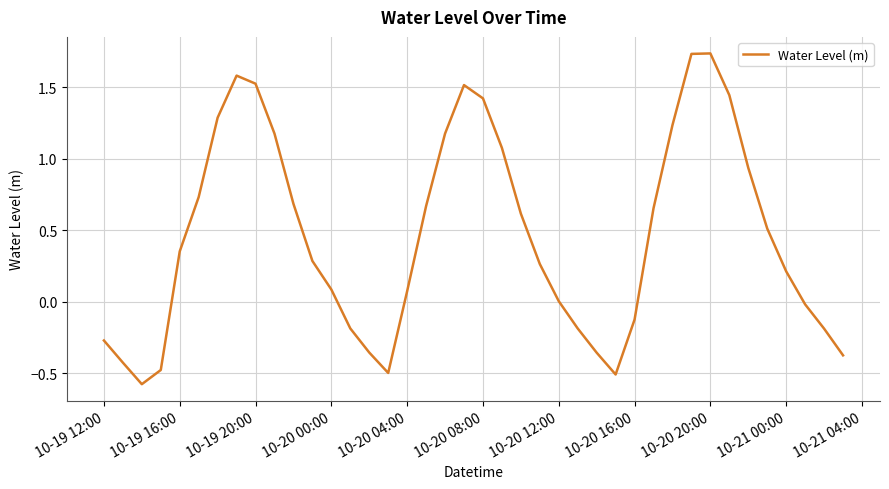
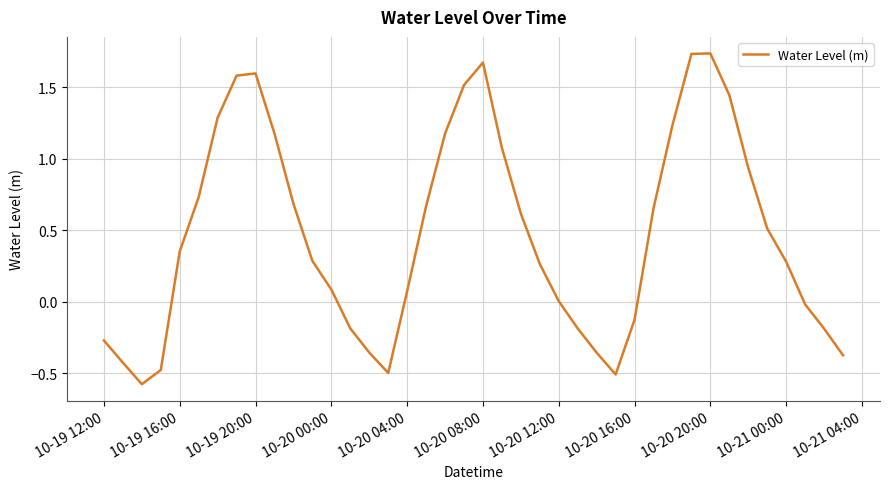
  {
    "10-19 12:00": -0.27,
    "10-19 16:00": 0.35,
-   "10-19 20:00": 1.52,
+   "10-19 20:00": 1.60,
    "10-20 00:00": 0.08,
    "10-20 04:00": 0.07,
-   "10-20 08:00": 1.42,
+   "10-20 08:00": 1.67,
    "10-20 12:00": 0.00,
    "10-20 16:00": -0.13,
    "10-20 20:00": 1.74,
-   "10-21 00:00": 0.21
+   "10-21 00:00": 0.28
  }
